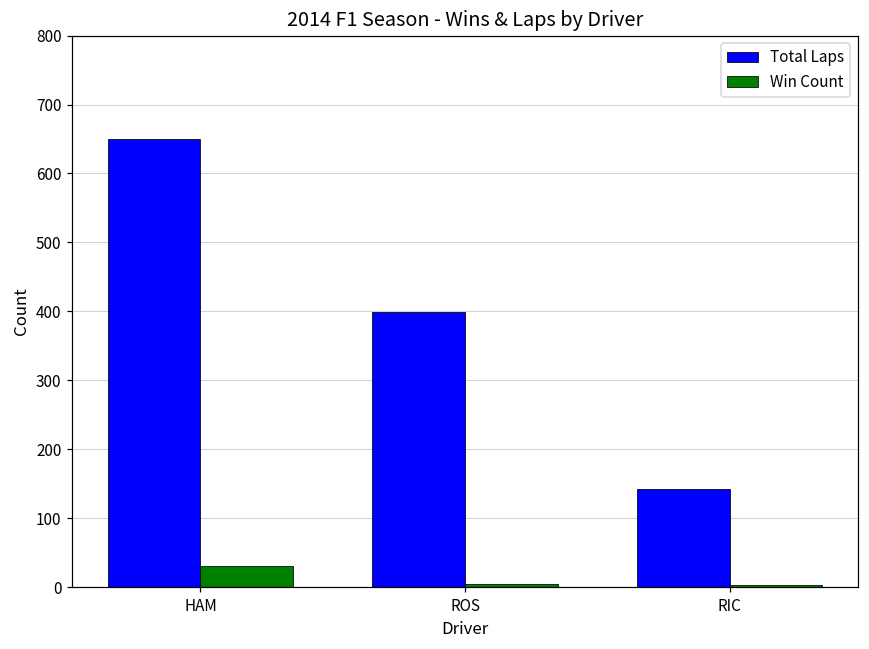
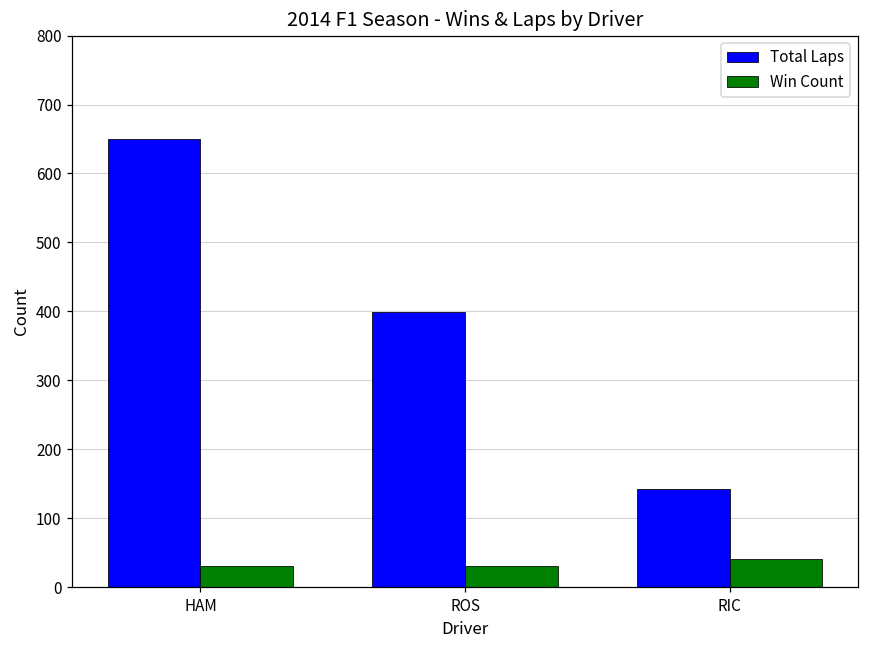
  {
    "Total Laps": {
      "HAM": 650,
      "ROS": 400,
      "RIC": 140
    },
    "Win Count": {
      "HAM": 30,
-     "ROS": 10,
-     "RIC": 0
+     "ROS": 30,
+     "RIC": 40
    }
  }
